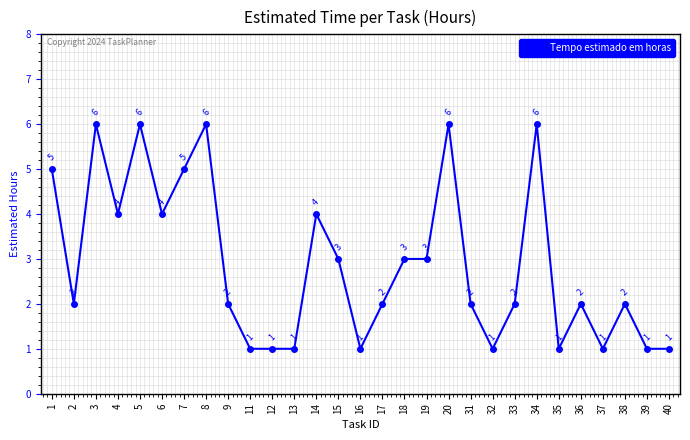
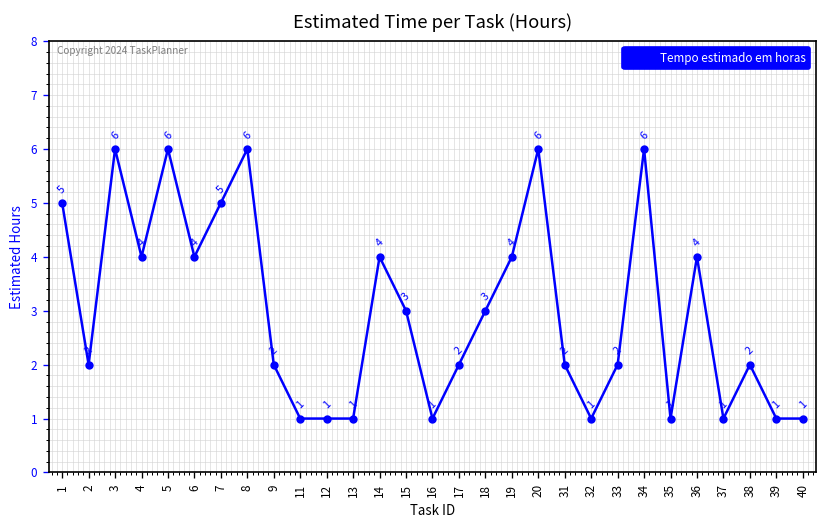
  {
    "1": 5,
    "2": 2,
    "3": 6,
    "4": 4,
    "5": 6,
    "6": 4,
    "7": 5,
    "8": 6,
    "9": 2,
    "11": 1,
    "12": 1,
    "13": 1,
    "14": 4,
    "15": 3,
    "16": 1,
    "17": 2,
    "18": 3,
-   "19": 3,
+   "19": 4,
    "20": 6,
    "31": 2,
    "32": 1,
    "33": 2,
    "34": 6,
    "35": 1,
-   "36": 2,
+   "36": 4,
    "37": 1,
    "38": 2,
    "39": 1,
    "40": 1
  }
